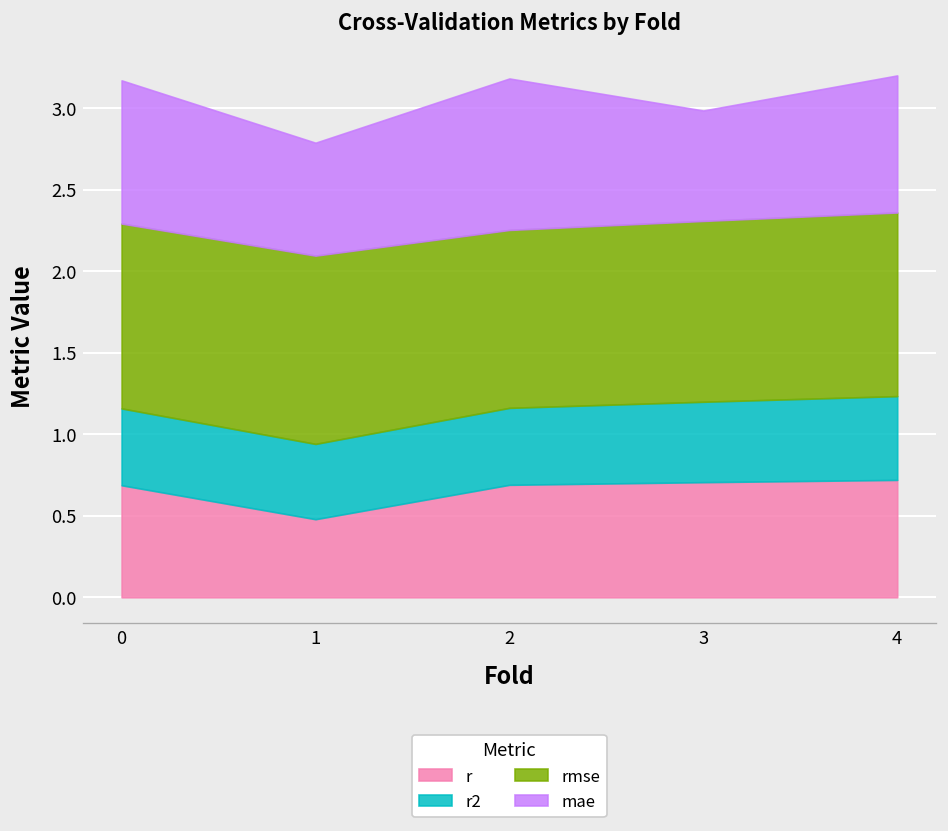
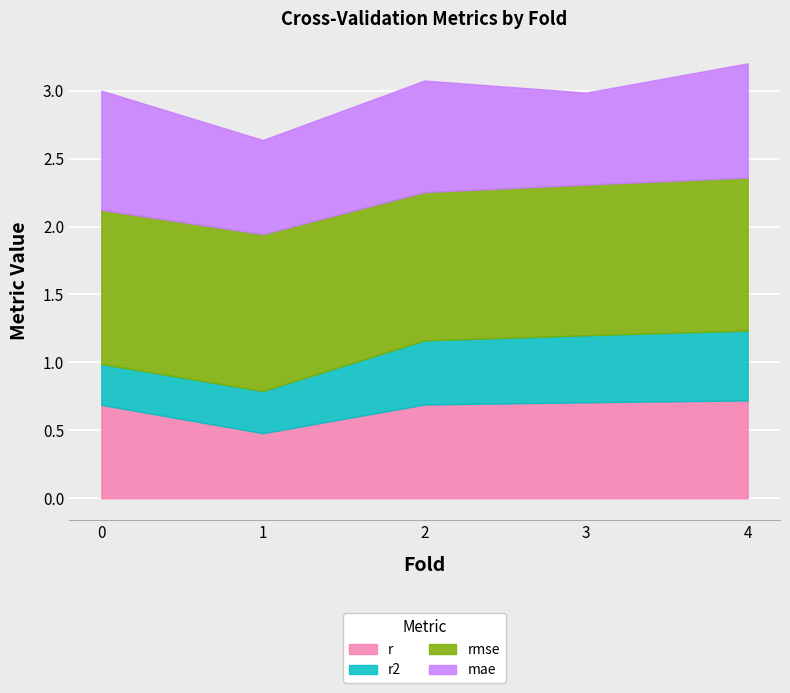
  {
    "r": {
      "0": 0.69,
      "1": 0.48,
      "2": 0.69,
      "3": 0.71,
      "4": 0.72
    },
    "r2": {
-     "0": 0.47,
-     "1": 0.46,
+     "0": 0.30,
+     "1": 0.31,
      "2": 0.47,
      "3": 0.49,
      "4": 0.51
    },
    "rmse": {
      "0": 1.13,
      "1": 1.15,
      "2": 1.09,
      "3": 1.11,
      "4": 1.13
    },
    "mae": {
      "0": 0.88,
      "1": 0.69,
-     "2": 0.93,
+     "2": 0.82,
      "3": 0.68,
      "4": 0.84
    }
  }
